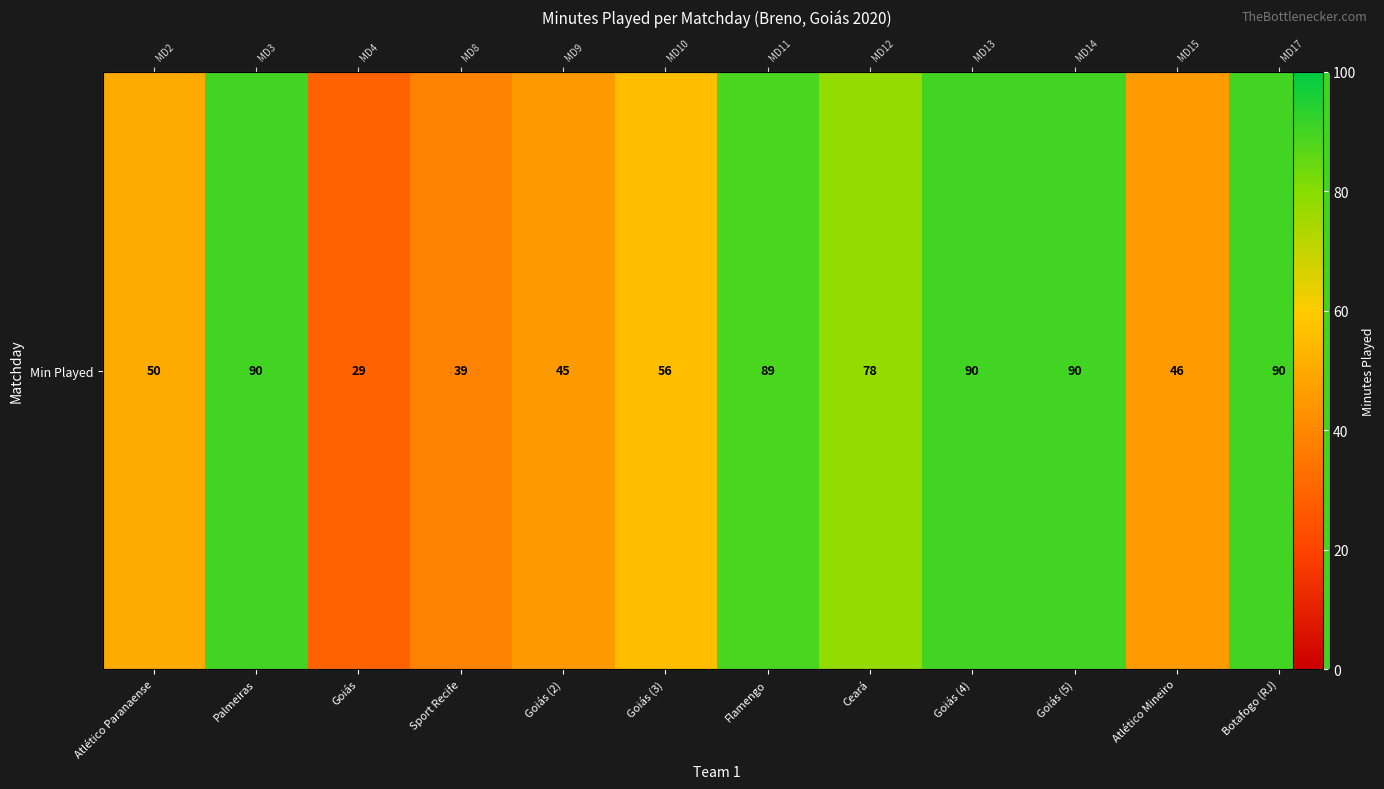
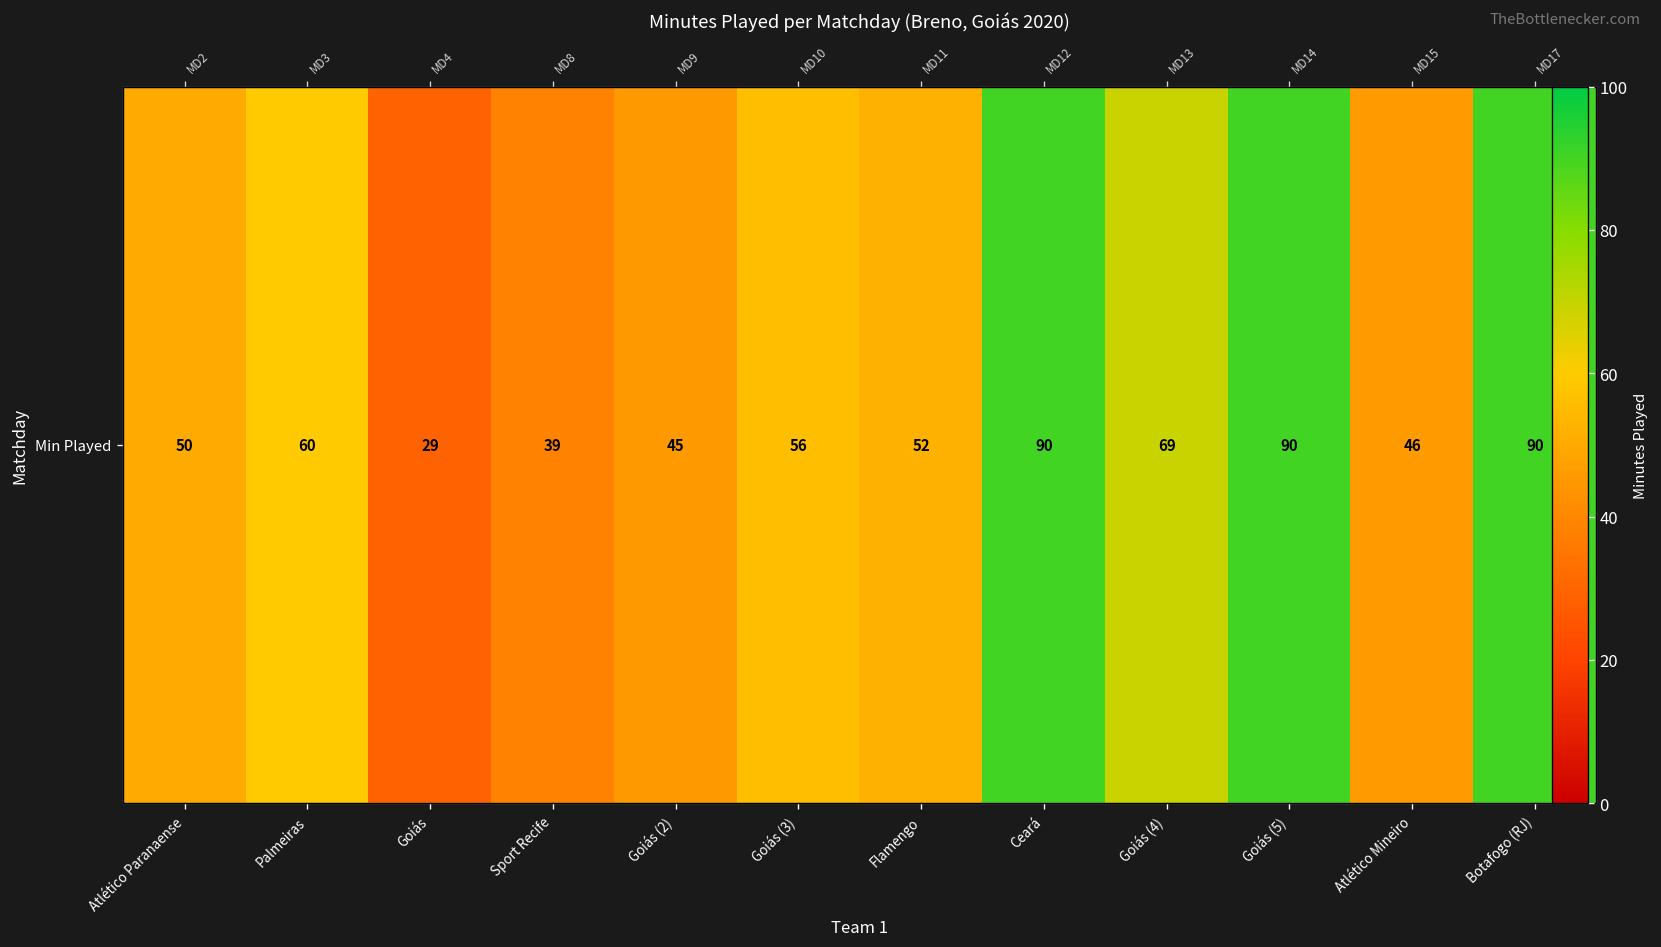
  {
    "Min Played": {
      "Atlético Paranaense": 50,
-     "Palmeiras": 90,
+     "Palmeiras": 60,
      "Goiás": 29,
      "Sport Recife": 39,
      "Goiás (2)": 45,
      "Goiás (3)": 56,
-     "Flamengo": 89,
-     "Ceará": 78,
-     "Goiás (4)": 90,
+     "Flamengo": 52,
+     "Ceará": 90,
+     "Goiás (4)": 69,
      "Goiás (5)": 90,
      "Atlético Mineiro": 46,
      "Botafogo (RJ)": 90
    }
  }
